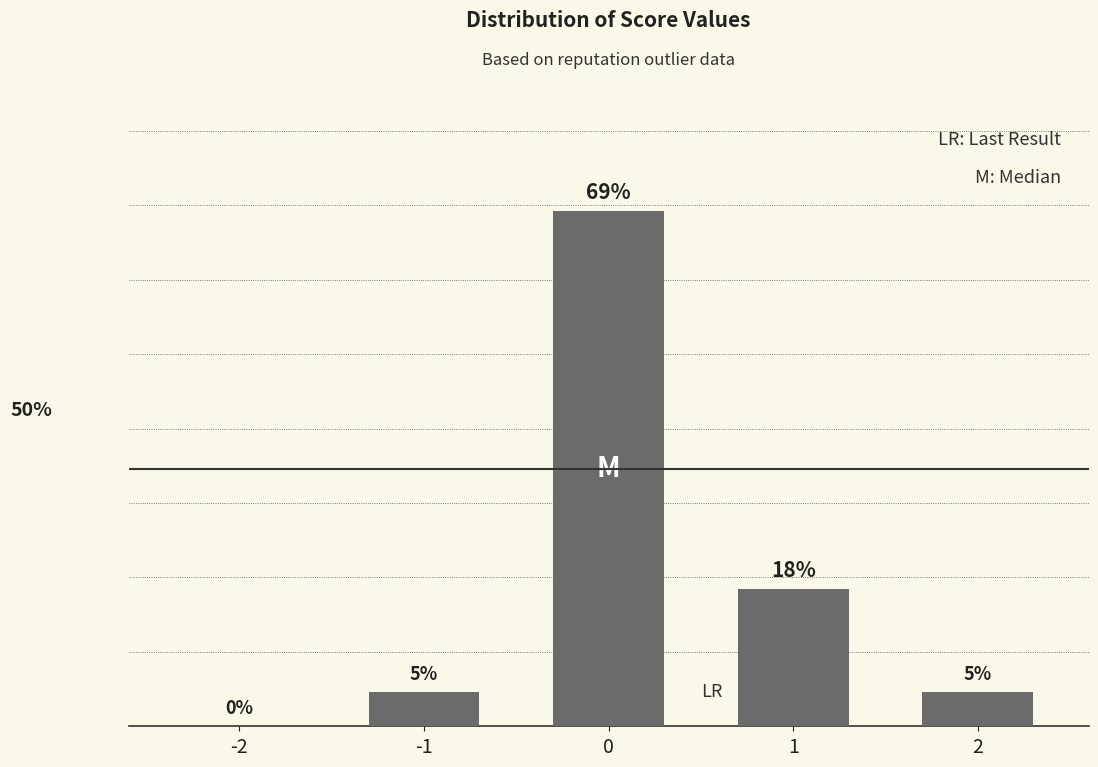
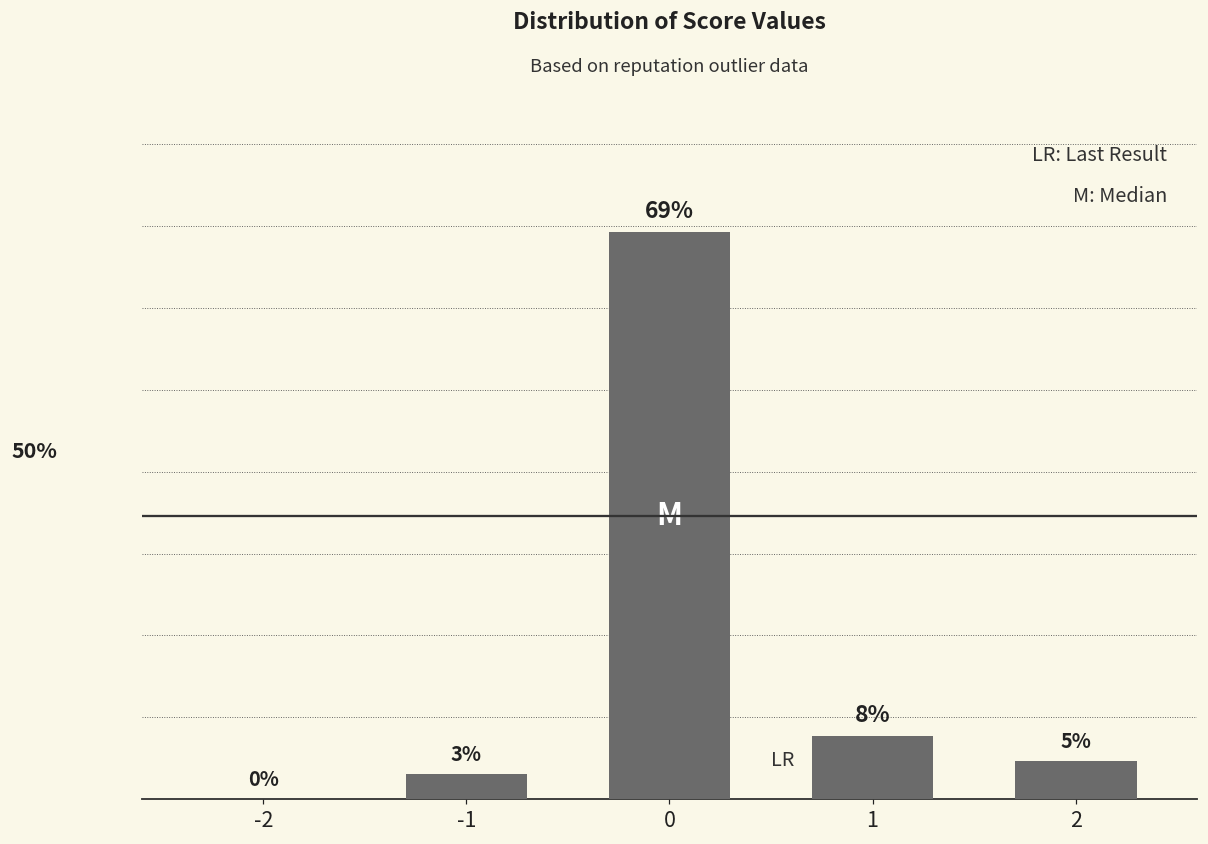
  {
    "-2": "0%",
-   "-1": "5%",
+   "-1": "3%",
    "0": "69%",
-   "1": "18%",
+   "1": "8%",
    "2": "5%"
  }
